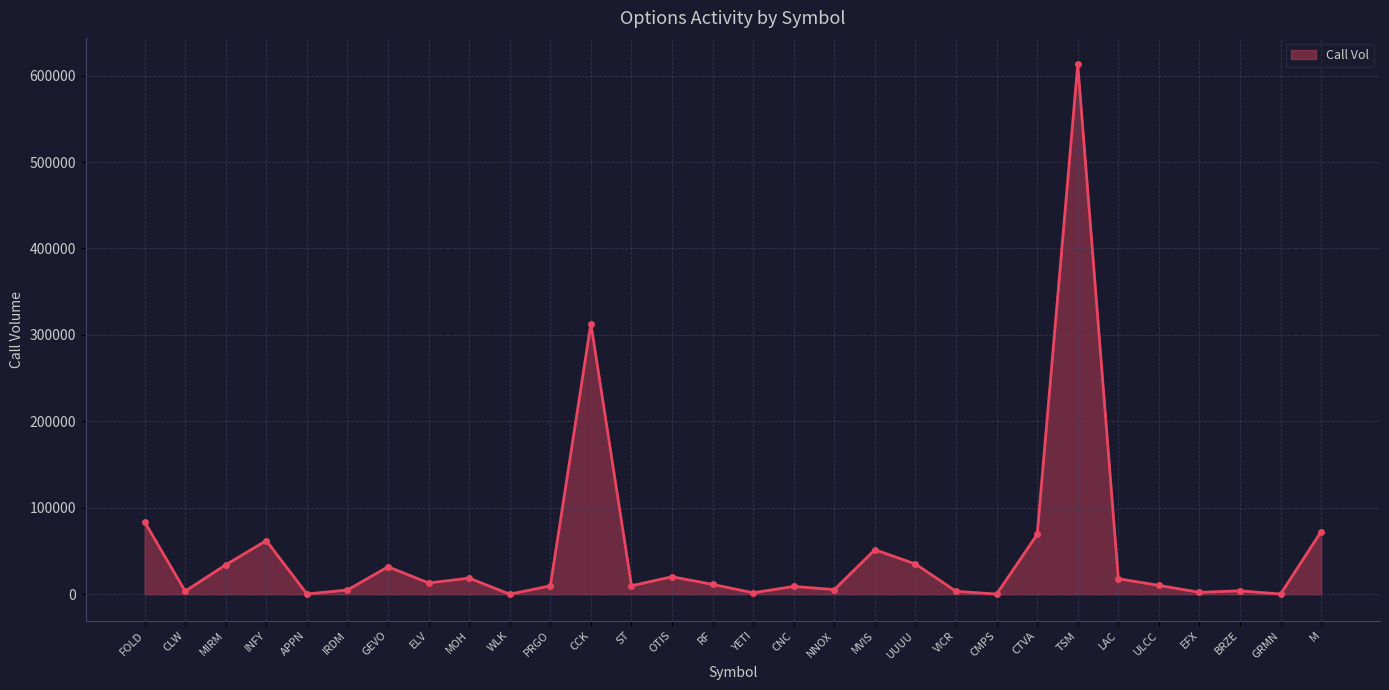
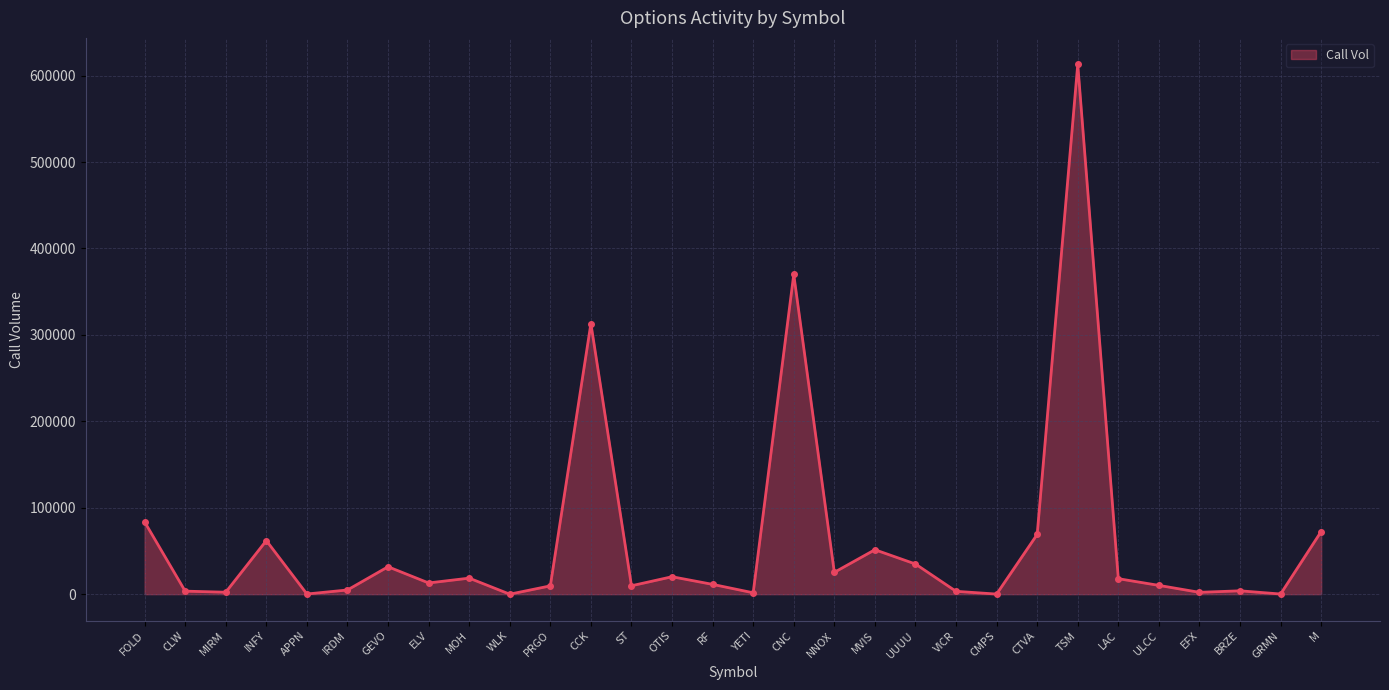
  {
    "FOLD": 80000,
    "CLW": 0,
-   "MIRM": 30000,
+   "MIRM": 0,
    "INFY": 60000,
    "APPN": 0,
    "IRDM": 0,
    "GEVO": 30000,
    "ELV": 10000,
    "MOH": 20000,
    "WLK": 0,
    "PRGO": 10000,
    "CCK": 310000,
    "ST": 10000,
    "OTIS": 20000,
    "RF": 10000,
    "YETI": 0,
-   "CNC": 10000,
-   "NNOX": 10000,
+   "CNC": 370000,
+   "NNOX": 30000,
    "MVIS": 50000,
    "UUUU": 30000,
    "VICR": 0,
    "CMPS": 0,
    "CTVA": 70000,
    "TSM": 610000,
    "LAC": 20000,
    "ULCC": 10000,
    "EFX": 0,
    "BRZE": 0,
    "GRMN": 0,
    "M": 70000
  }
